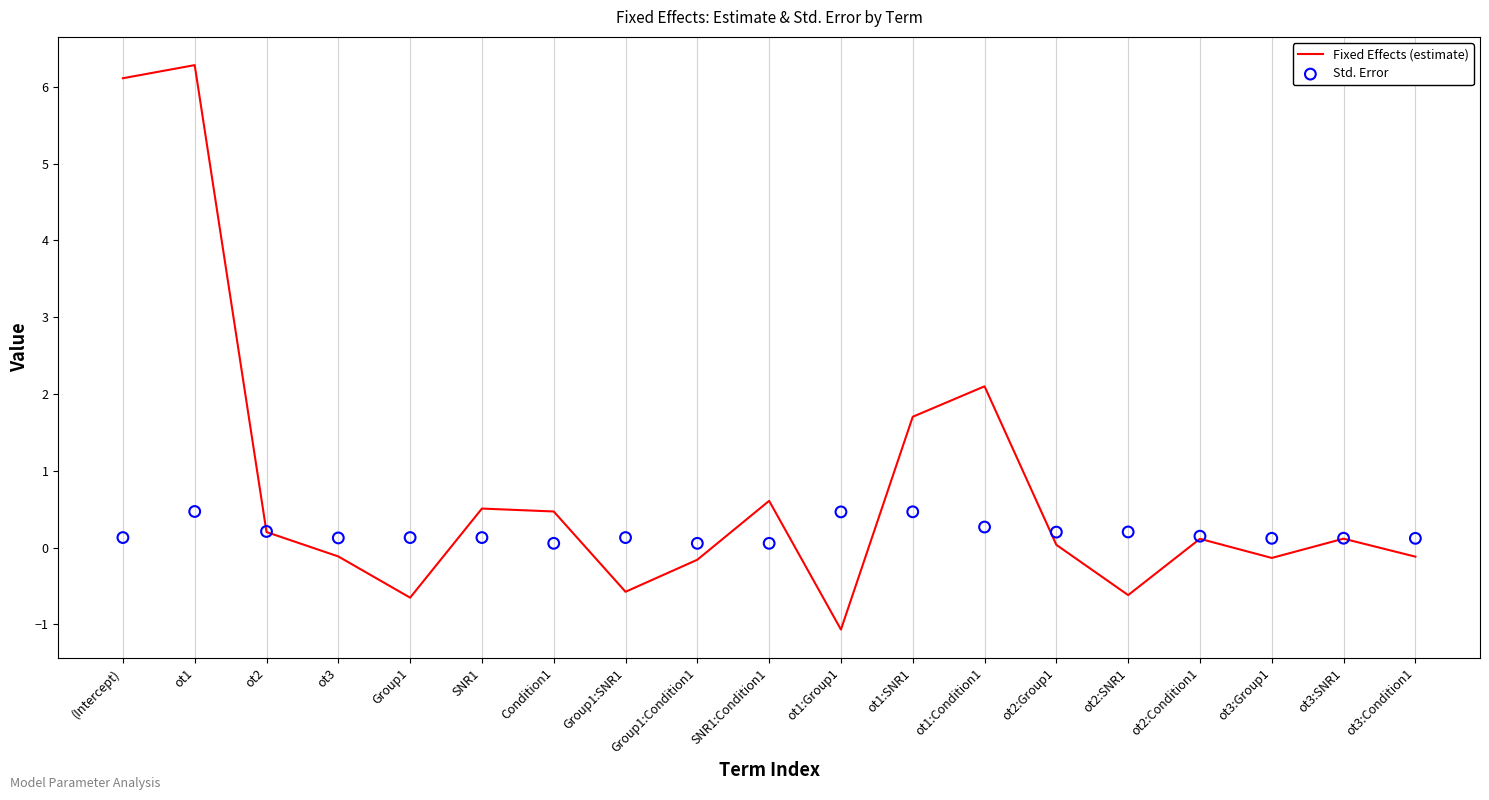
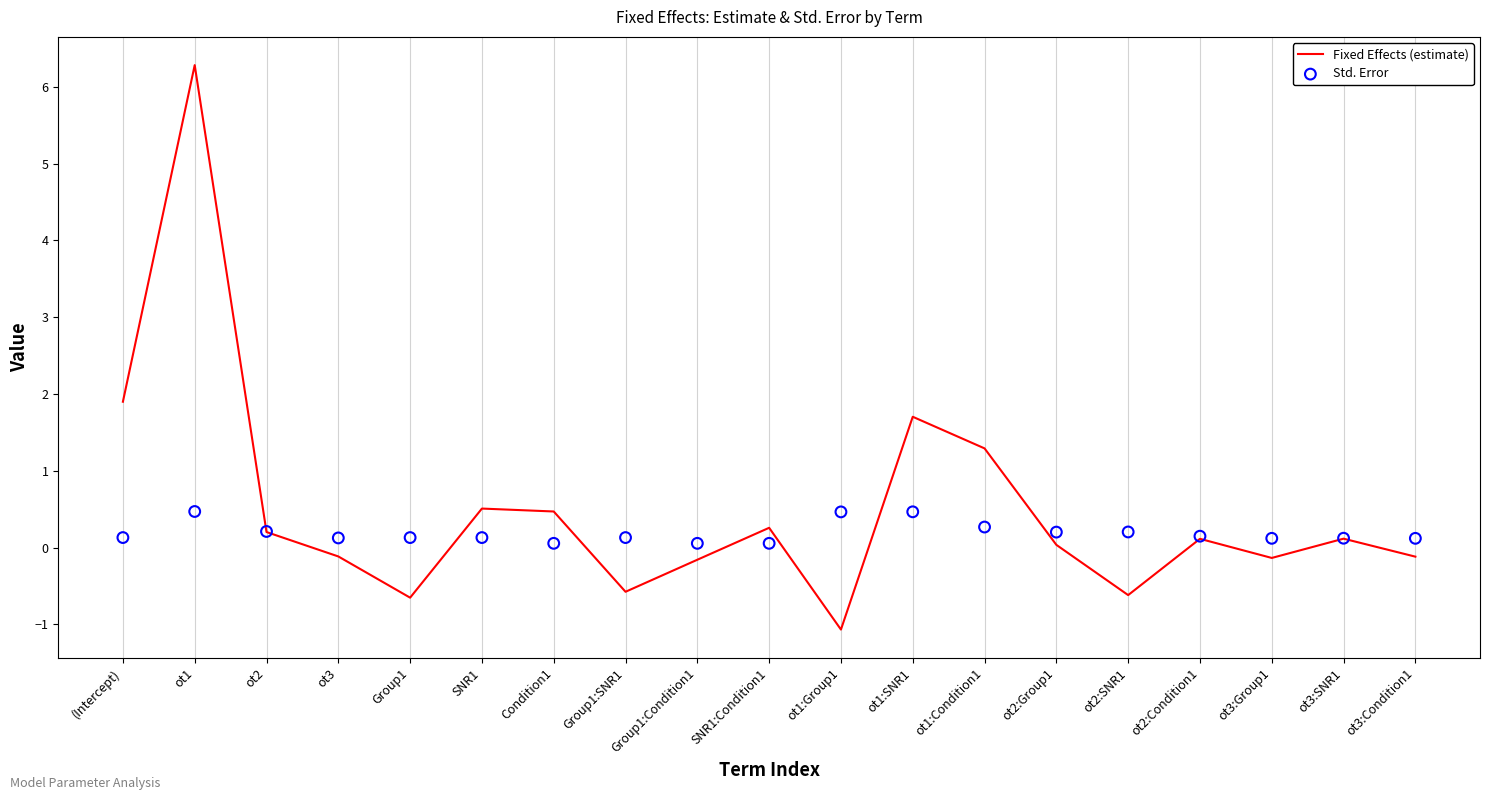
  {
    "Fixed Effects (estimate)": {
-     "(Intercept)": 6.1,
+     "(Intercept)": 1.9,
      "ot1": 6.3,
      "ot3": -0.1,
      "Group1": -0.7,
      "SNR1": 0.5,
      "Condition1": 0.5,
      "Group1:SNR1": -0.6,
      "Group1:Condition1": -0.2,
-     "SNR1:Condition1": 0.6,
+     "SNR1:Condition1": 0.3,
      "ot1:Group1": -1.1,
      "ot1:SNR1": 1.7,
-     "ot1:Condition1": 2.1,
+     "ot1:Condition1": 1.3,
      "ot2:Group1": 0.0,
      "ot2:SNR1": -0.6,
      "ot2:Condition1": 0.1,
      "ot3:Group1": -0.1,
      "ot3:Condition1": -0.1
    }
  }
